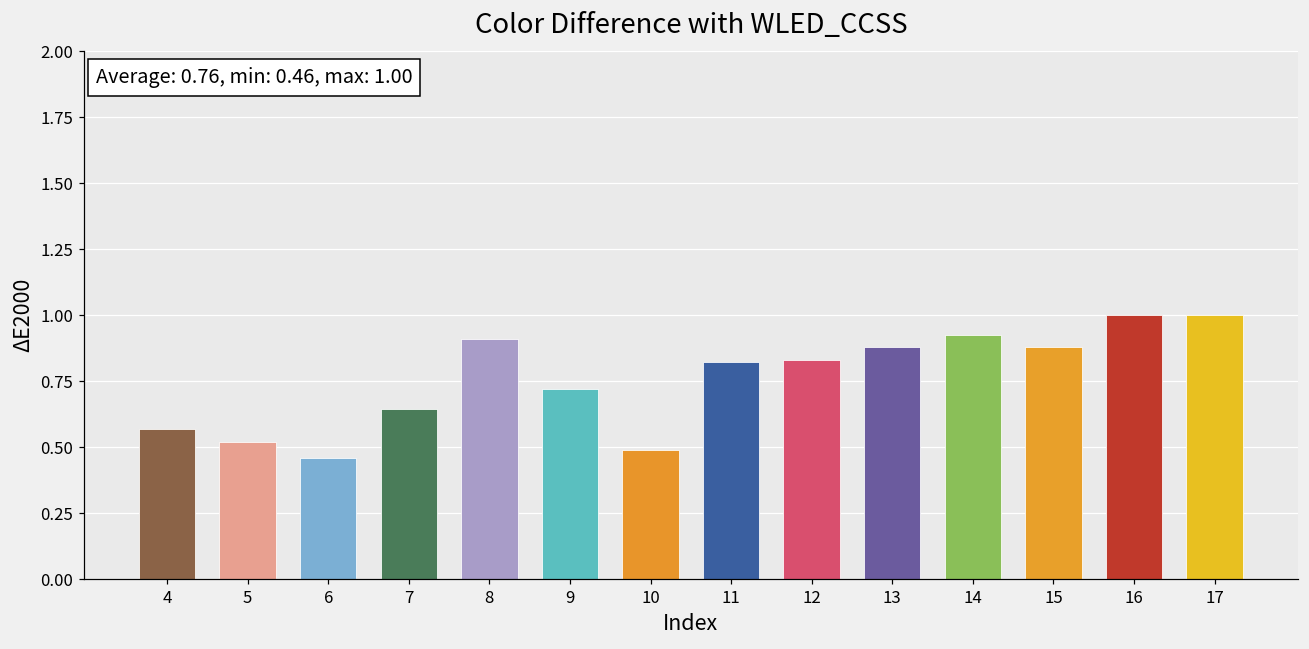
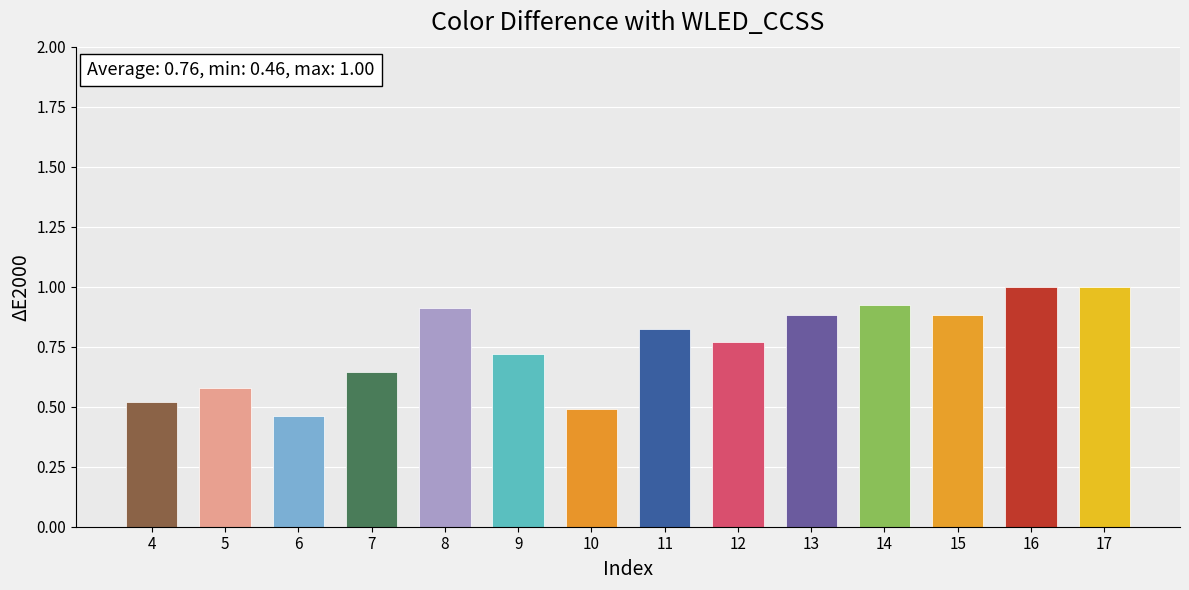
  {
-   "4": 0.57,
-   "5": 0.52,
+   "4": 0.52,
+   "5": 0.58,
    "6": 0.46,
    "7": 0.65,
    "8": 0.91,
    "9": 0.72,
    "10": 0.49,
    "11": 0.83,
-   "12": 0.83,
+   "12": 0.77,
    "13": 0.88,
    "14": 0.93,
    "15": 0.88,
    "16": 1.00,
    "17": 1.00
  }
